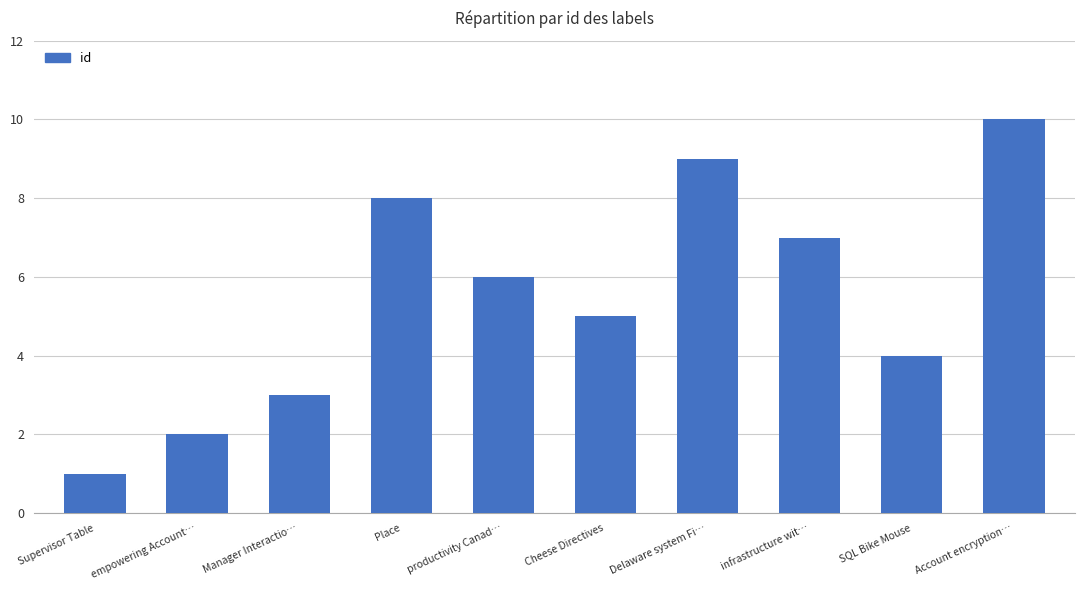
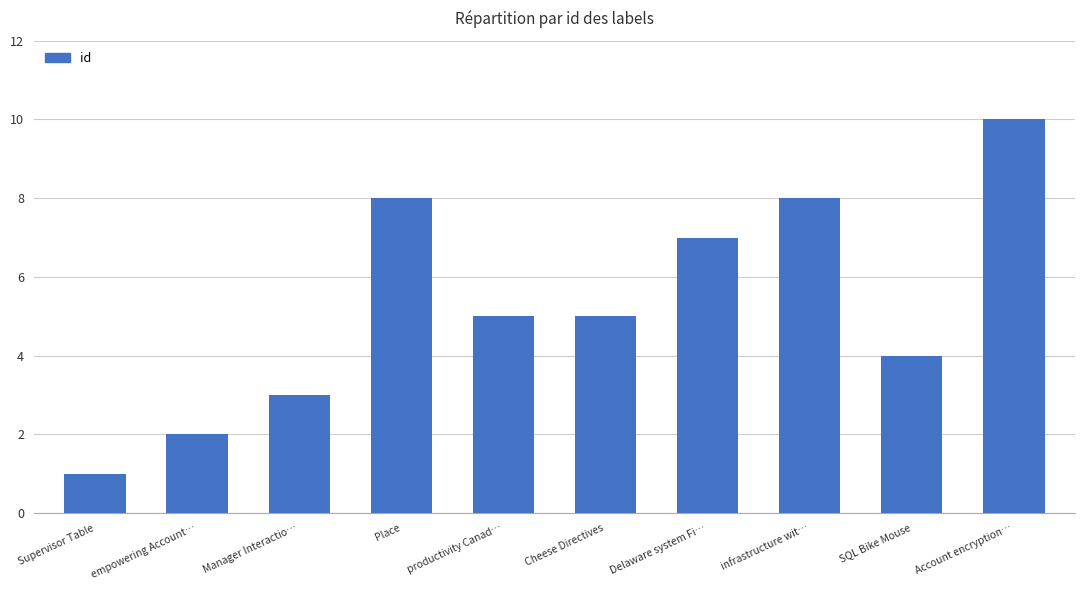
  {
    "Supervisor Table": 1,
    "empowering Account…": 2,
    "Manager Interactio…": 3,
    "Place": 8,
-   "productivity Canad…": 6,
+   "productivity Canad…": 5,
    "Cheese Directives": 5,
-   "Delaware system Fi…": 9,
-   "infrastructure wit…": 7,
+   "Delaware system Fi…": 7,
+   "infrastructure wit…": 8,
    "SQL Bike Mouse": 4,
    "Account encryption…": 10
  }
